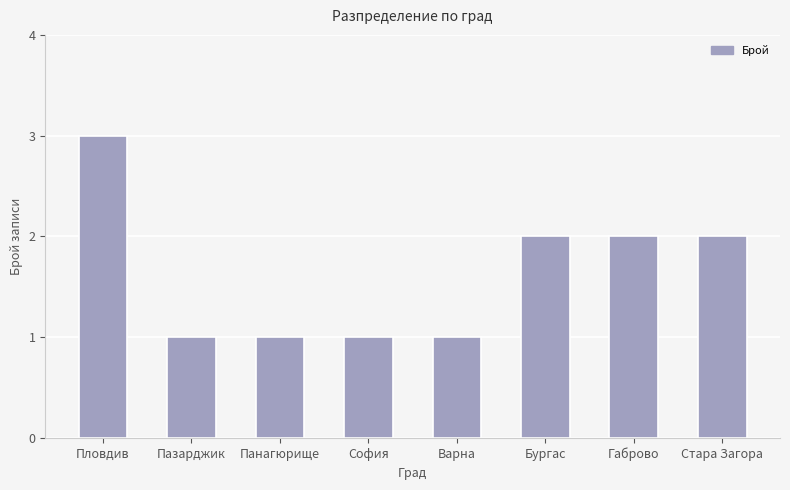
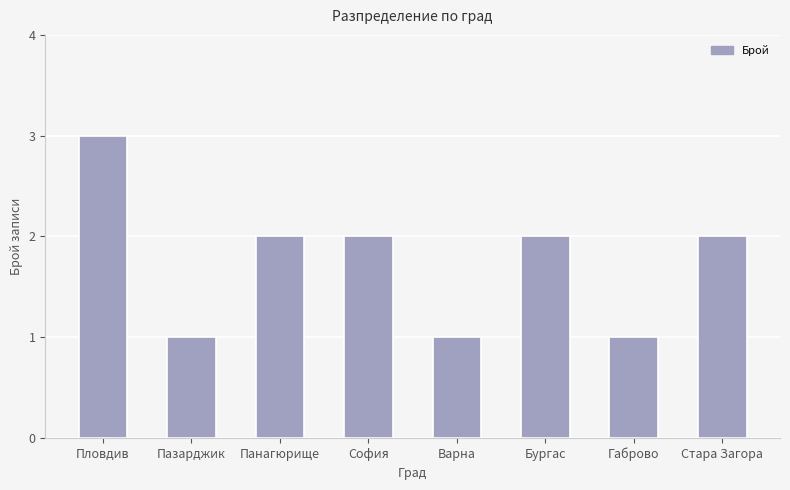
  {
    "Пловдив": 3,
    "Пазарджик": 1,
-   "Панагюрище": 1,
-   "София": 1,
+   "Панагюрище": 2,
+   "София": 2,
    "Варна": 1,
    "Бургас": 2,
-   "Габрово": 2,
+   "Габрово": 1,
    "Стара Загора": 2
  }
